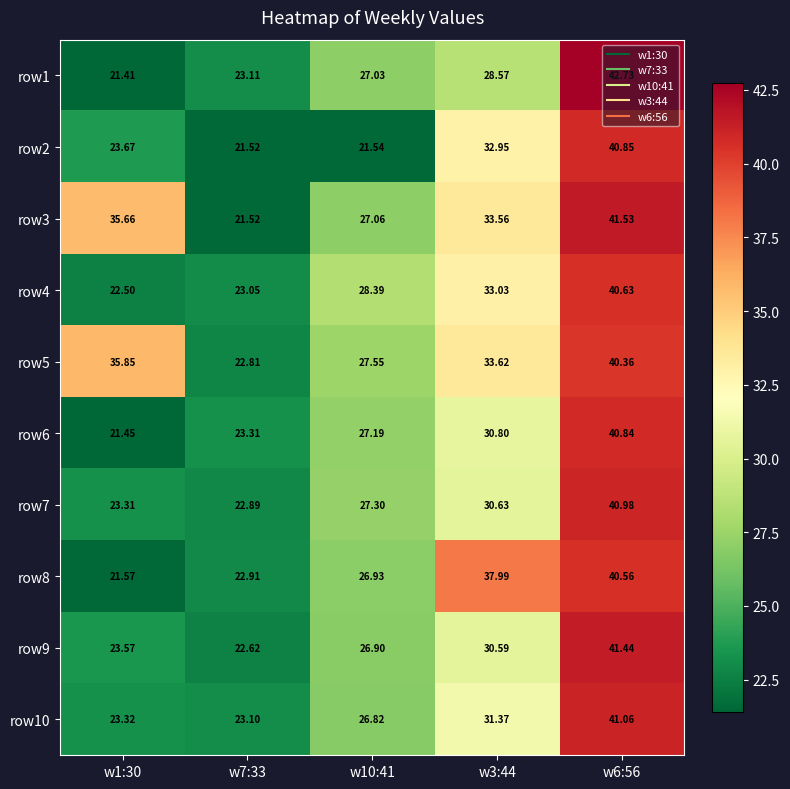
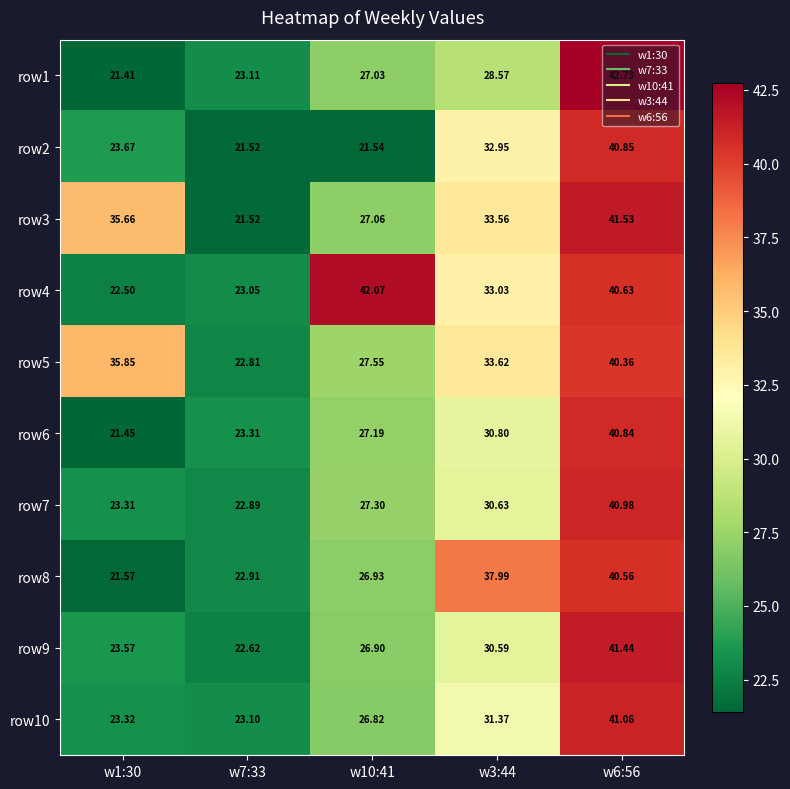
  {
    "row1": {
      "w1:30": 21.41,
      "w7:33": 23.11,
      "w10:41": 27.03,
      "w3:44": 28.57
    },
    "row2": {
      "w1:30": 23.67,
      "w7:33": 21.52,
      "w10:41": 21.54,
      "w3:44": 32.95,
      "w6:56": 40.85
    },
    "row3": {
      "w1:30": 35.66,
      "w7:33": 21.52,
      "w10:41": 27.06,
      "w3:44": 33.56,
      "w6:56": 41.53
    },
    "row4": {
      "w1:30": 22.50,
      "w7:33": 23.05,
-     "w10:41": 28.39,
+     "w10:41": 42.07,
      "w3:44": 33.03,
      "w6:56": 40.63
    },
    "row5": {
      "w1:30": 35.85,
      "w7:33": 22.81,
      "w10:41": 27.55,
      "w3:44": 33.62,
      "w6:56": 40.36
    },
    "row6": {
      "w1:30": 21.45,
      "w7:33": 23.31,
      "w10:41": 27.19,
      "w3:44": 30.80,
      "w6:56": 40.84
    },
    "row7": {
      "w1:30": 23.31,
      "w7:33": 22.89,
      "w10:41": 27.30,
      "w3:44": 30.63,
      "w6:56": 40.98
    },
    "row8": {
      "w1:30": 21.57,
      "w7:33": 22.91,
      "w10:41": 26.93,
      "w3:44": 37.99,
      "w6:56": 40.56
    },
    "row9": {
      "w1:30": 23.57,
      "w7:33": 22.62,
      "w10:41": 26.90,
      "w3:44": 30.59,
      "w6:56": 41.44
    },
    "row10": {
      "w1:30": 23.32,
      "w7:33": 23.10,
      "w10:41": 26.82,
      "w3:44": 31.37,
      "w6:56": 41.06
    }
  }
